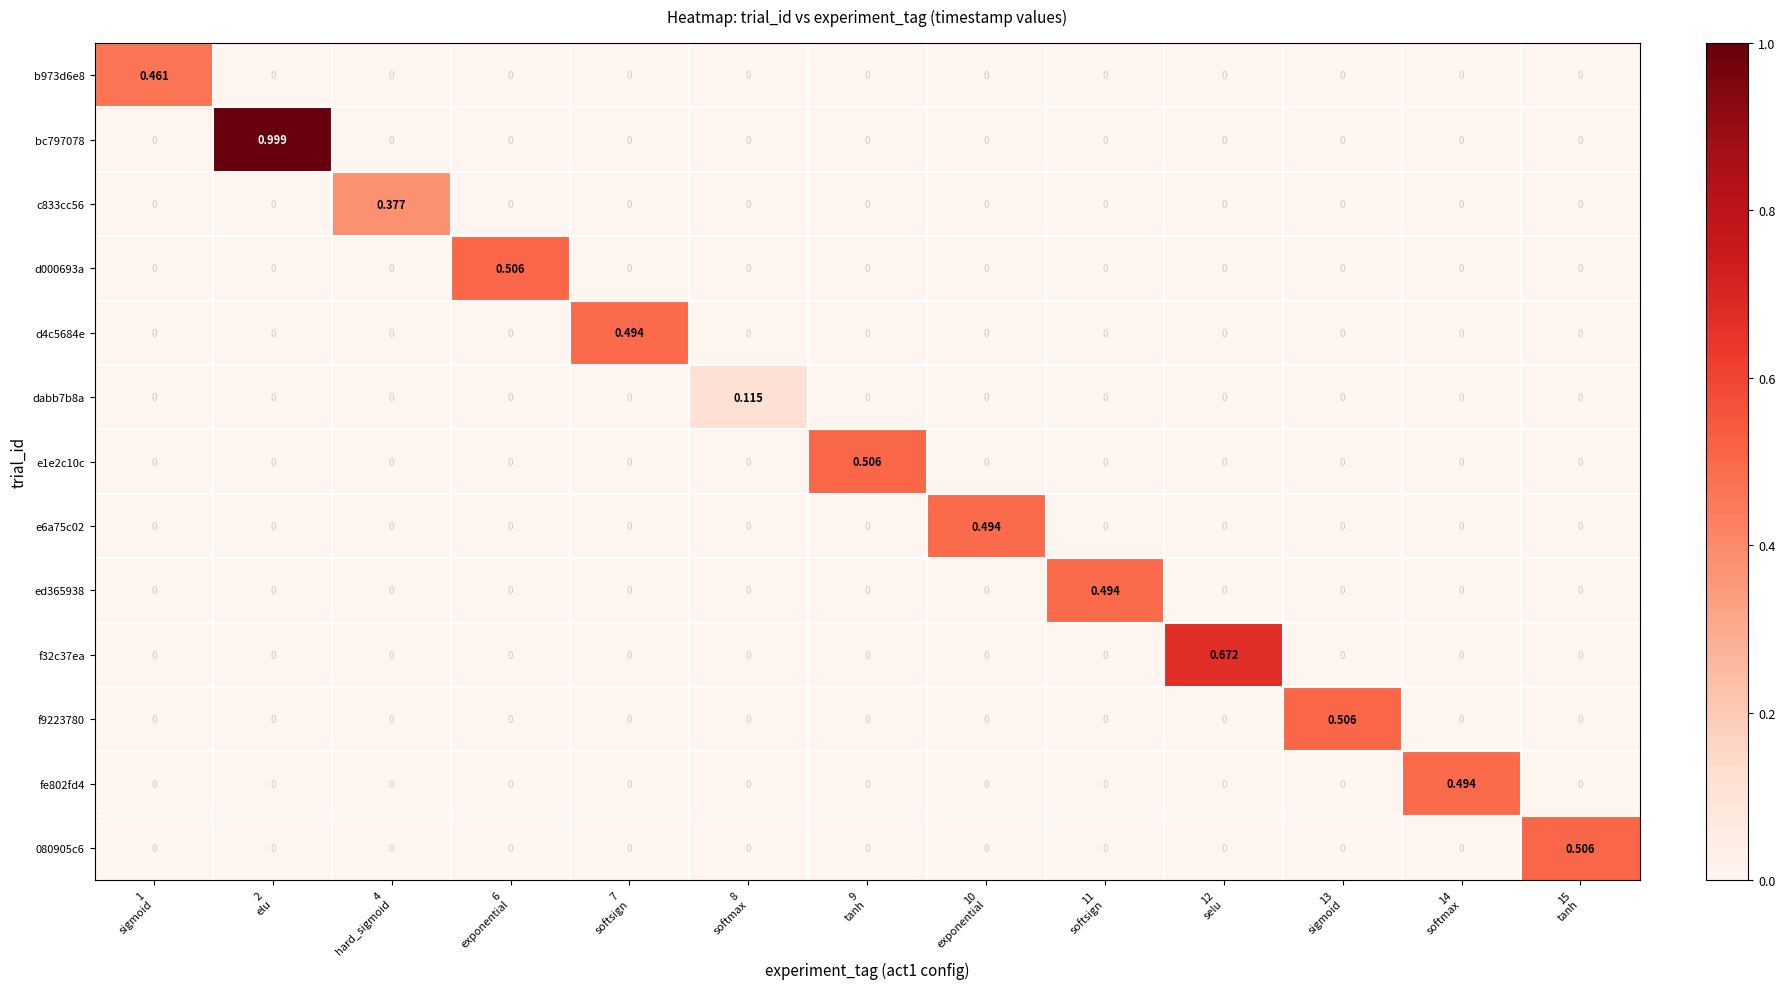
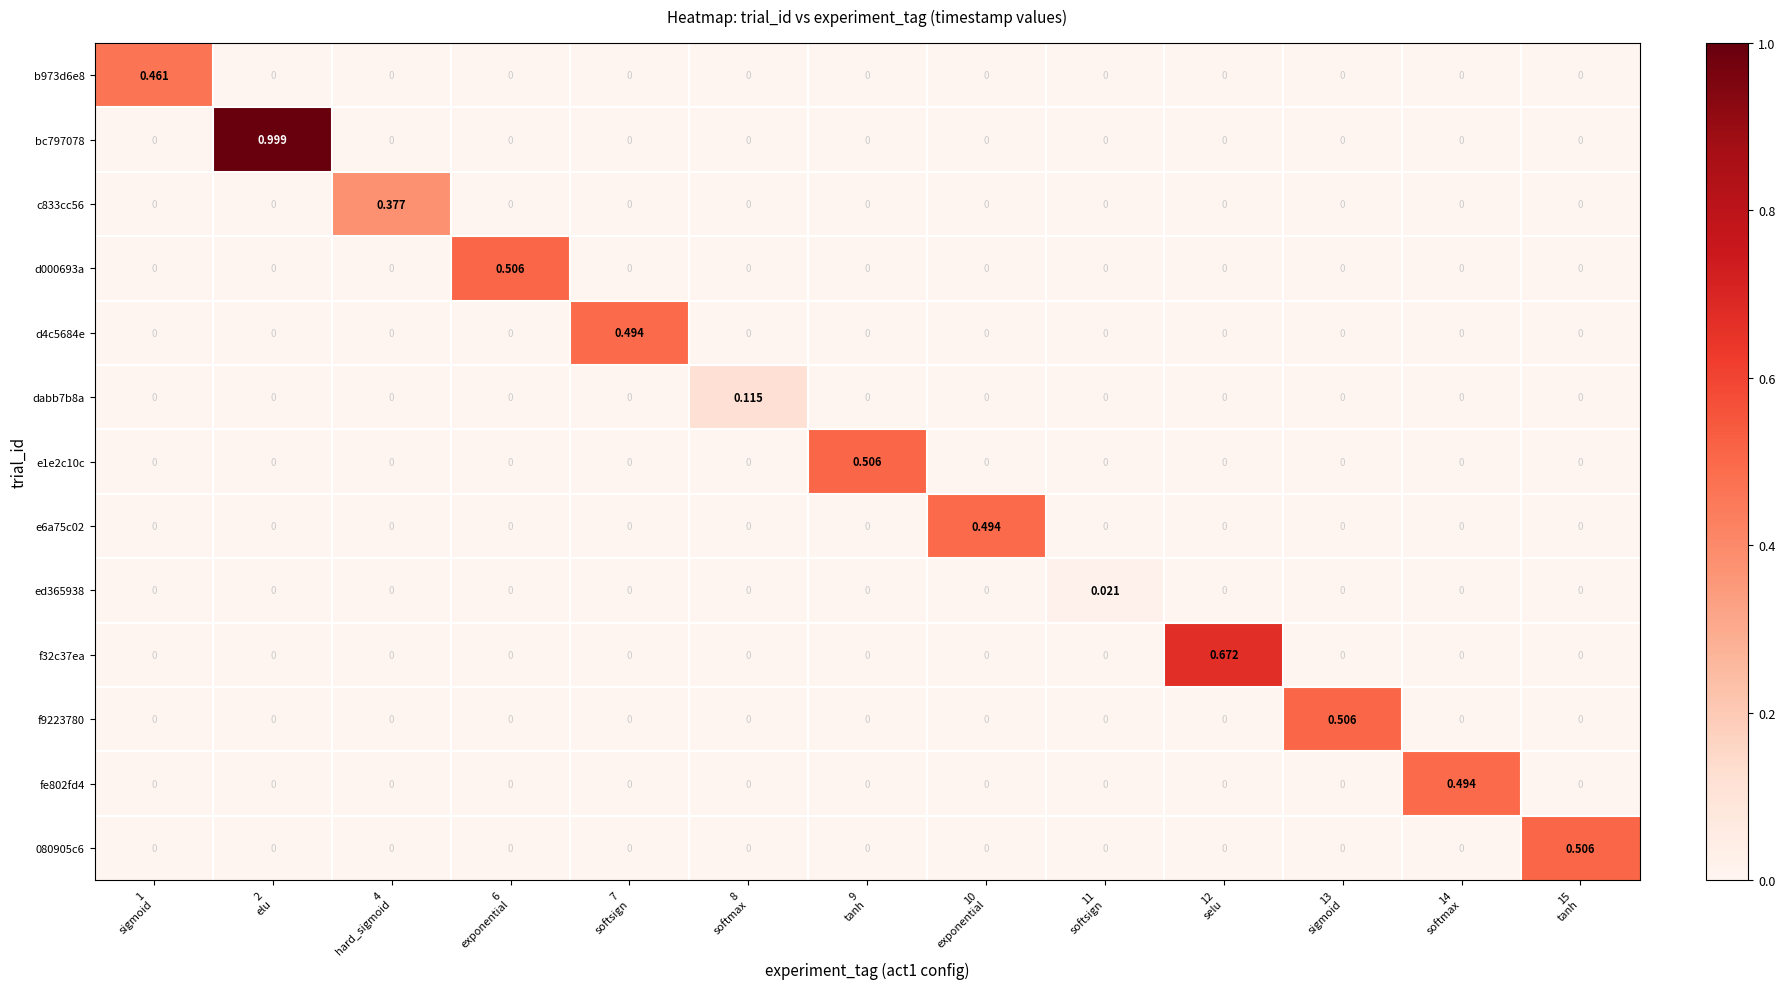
  {
    "b973d6e8": {
      "1 sigmoid": 0.461,
      "2 elu": 0,
      "4 hard_sigmoid": 0,
      "6 exponential": 0,
      "7 softsign": 0,
      "8 softmax": 0,
      "9 tanh": 0,
      "10 exponential": 0,
      "11 softsign": 0,
      "12 selu": 0,
      "13 sigmoid": 0,
      "14 softmax": 0,
      "15 tanh": 0
    },
    "bc797078": {
      "1 sigmoid": 0,
      "2 elu": 0.999,
      "4 hard_sigmoid": 0,
      "6 exponential": 0,
      "7 softsign": 0,
      "8 softmax": 0,
      "9 tanh": 0,
      "10 exponential": 0,
      "11 softsign": 0,
      "12 selu": 0,
      "13 sigmoid": 0,
      "14 softmax": 0,
      "15 tanh": 0
    },
    "c833cc56": {
      "1 sigmoid": 0,
      "2 elu": 0,
      "4 hard_sigmoid": 0.377,
      "6 exponential": 0,
      "7 softsign": 0,
      "8 softmax": 0,
      "9 tanh": 0,
      "10 exponential": 0,
      "11 softsign": 0,
      "12 selu": 0,
      "13 sigmoid": 0,
      "14 softmax": 0,
      "15 tanh": 0
    },
    "d000693a": {
      "1 sigmoid": 0,
      "2 elu": 0,
      "4 hard_sigmoid": 0,
      "6 exponential": 0.506,
      "7 softsign": 0,
      "8 softmax": 0,
      "9 tanh": 0,
      "10 exponential": 0,
      "11 softsign": 0,
      "12 selu": 0,
      "13 sigmoid": 0,
      "14 softmax": 0,
      "15 tanh": 0
    },
    "d4c5684e": {
      "1 sigmoid": 0,
      "2 elu": 0,
      "4 hard_sigmoid": 0,
      "6 exponential": 0,
      "7 softsign": 0.494,
      "8 softmax": 0,
      "9 tanh": 0,
      "10 exponential": 0,
      "11 softsign": 0,
      "12 selu": 0,
      "13 sigmoid": 0,
      "14 softmax": 0,
      "15 tanh": 0
    },
    "dabb7b8a": {
      "1 sigmoid": 0,
      "2 elu": 0,
      "4 hard_sigmoid": 0,
      "6 exponential": 0,
      "7 softsign": 0,
      "8 softmax": 0.115,
      "9 tanh": 0,
      "10 exponential": 0,
      "11 softsign": 0,
      "12 selu": 0,
      "13 sigmoid": 0,
      "14 softmax": 0,
      "15 tanh": 0
    },
    "e1e2c10c": {
      "1 sigmoid": 0,
      "2 elu": 0,
      "4 hard_sigmoid": 0,
      "6 exponential": 0,
      "7 softsign": 0,
      "8 softmax": 0,
      "9 tanh": 0.506,
      "10 exponential": 0,
      "11 softsign": 0,
      "12 selu": 0,
      "13 sigmoid": 0,
      "14 softmax": 0,
      "15 tanh": 0
    },
    "e6a75c02": {
      "1 sigmoid": 0,
      "2 elu": 0,
      "4 hard_sigmoid": 0,
      "6 exponential": 0,
      "7 softsign": 0,
      "8 softmax": 0,
      "9 tanh": 0,
      "10 exponential": 0.494,
      "11 softsign": 0,
      "12 selu": 0,
      "13 sigmoid": 0,
      "14 softmax": 0,
      "15 tanh": 0
    },
    "ed365938": {
      "1 sigmoid": 0,
      "2 elu": 0,
      "4 hard_sigmoid": 0,
      "6 exponential": 0,
      "7 softsign": 0,
      "8 softmax": 0,
      "9 tanh": 0,
      "10 exponential": 0,
-     "11 softsign": 0.494,
+     "11 softsign": 0.021,
      "12 selu": 0,
      "13 sigmoid": 0,
      "14 softmax": 0,
      "15 tanh": 0
    },
    "f32c37ea": {
      "1 sigmoid": 0,
      "2 elu": 0,
      "4 hard_sigmoid": 0,
      "6 exponential": 0,
      "7 softsign": 0,
      "8 softmax": 0,
      "9 tanh": 0,
      "10 exponential": 0,
      "11 softsign": 0,
      "12 selu": 0.672,
      "13 sigmoid": 0,
      "14 softmax": 0,
      "15 tanh": 0
    },
    "f9223780": {
      "1 sigmoid": 0,
      "2 elu": 0,
      "4 hard_sigmoid": 0,
      "6 exponential": 0,
      "7 softsign": 0,
      "8 softmax": 0,
      "9 tanh": 0,
      "10 exponential": 0,
      "11 softsign": 0,
      "12 selu": 0,
      "13 sigmoid": 0.506,
      "14 softmax": 0,
      "15 tanh": 0
    },
    "fe802fd4": {
      "1 sigmoid": 0,
      "2 elu": 0,
      "4 hard_sigmoid": 0,
      "6 exponential": 0,
      "7 softsign": 0,
      "8 softmax": 0,
      "9 tanh": 0,
      "10 exponential": 0,
      "11 softsign": 0,
      "12 selu": 0,
      "13 sigmoid": 0,
      "14 softmax": 0.494,
      "15 tanh": 0
    },
    "080905c6": {
      "1 sigmoid": 0,
      "2 elu": 0,
      "4 hard_sigmoid": 0,
      "6 exponential": 0,
      "7 softsign": 0,
      "8 softmax": 0,
      "9 tanh": 0,
      "10 exponential": 0,
      "11 softsign": 0,
      "12 selu": 0,
      "13 sigmoid": 0,
      "14 softmax": 0,
      "15 tanh": 0.506
    }
  }
